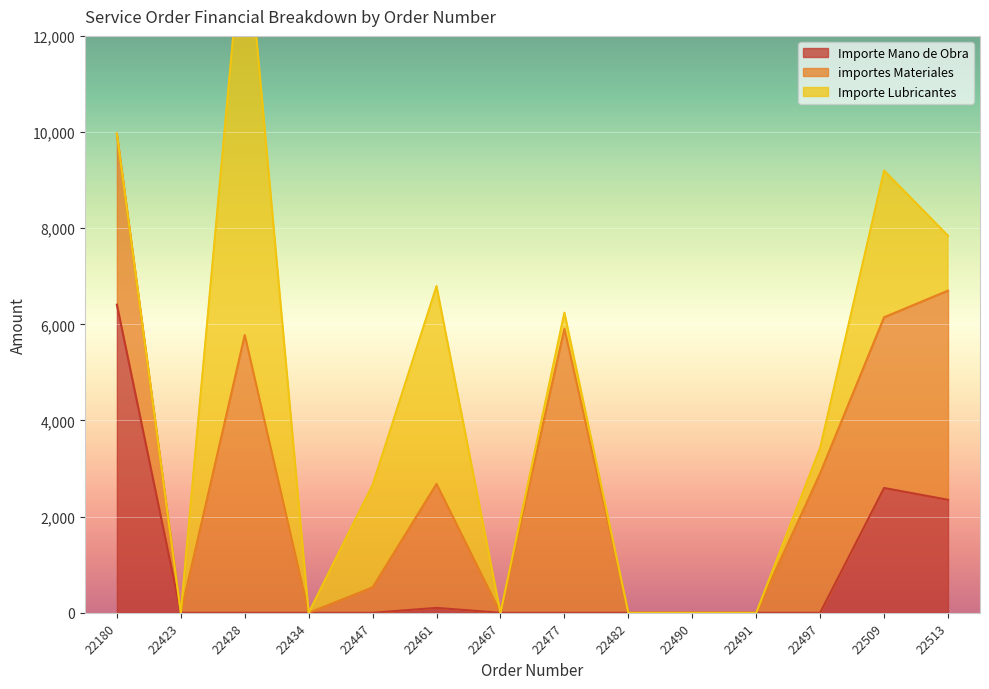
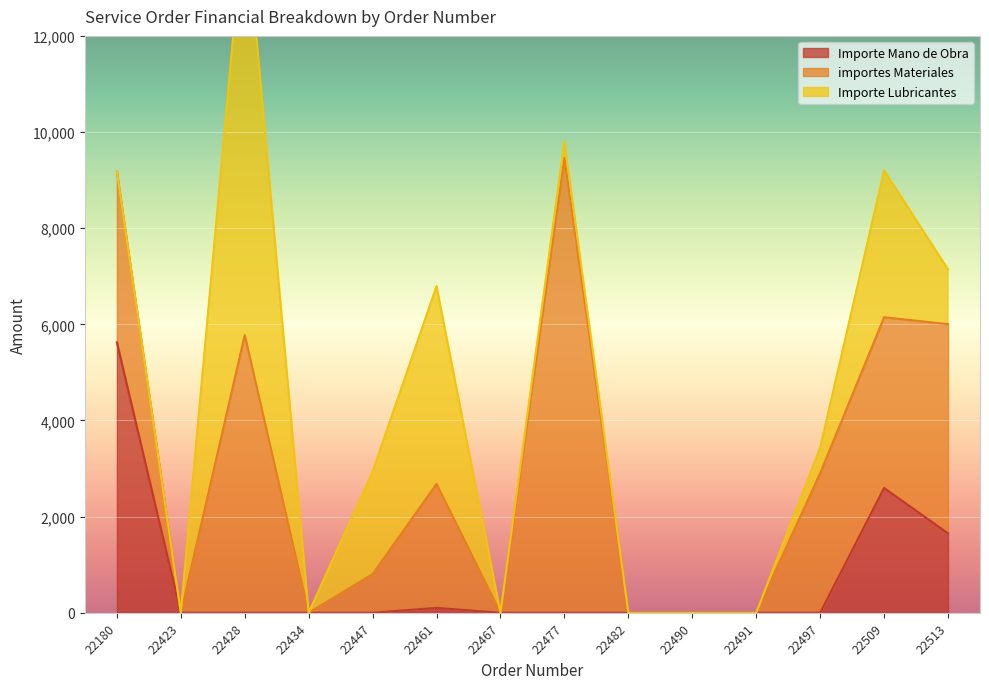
  {
    "Importe Mano de Obra": {
-     "22180": "6,400",
+     "22180": "5,600",
      "22428": "0",
      "22447": "0",
      "22461": "100",
      "22477": "0",
      "22497": "0",
      "22509": "2,600",
-     "22513": "2,300"
+     "22513": "1,700"
    },
    "importes Materiales": {
      "22428": "5,800",
-     "22447": "500",
+     "22447": "800",
      "22461": "2,600",
-     "22477": "5,900",
+     "22477": "9,500",
      "22497": "2,900",
      "22509": "3,600",
      "22513": "4,400"
    },
    "Importe Lubricantes": {
      "22447": "2,100",
      "22461": "4,100",
      "22477": "300",
      "22497": "500",
      "22509": "3,100",
      "22513": "1,100"
    }
  }
